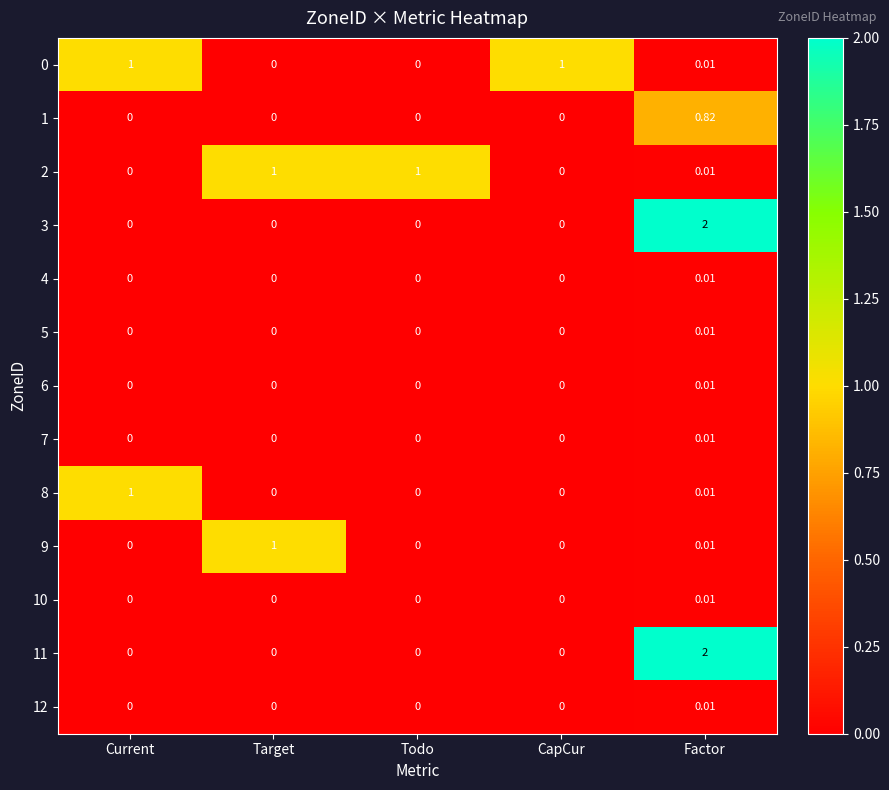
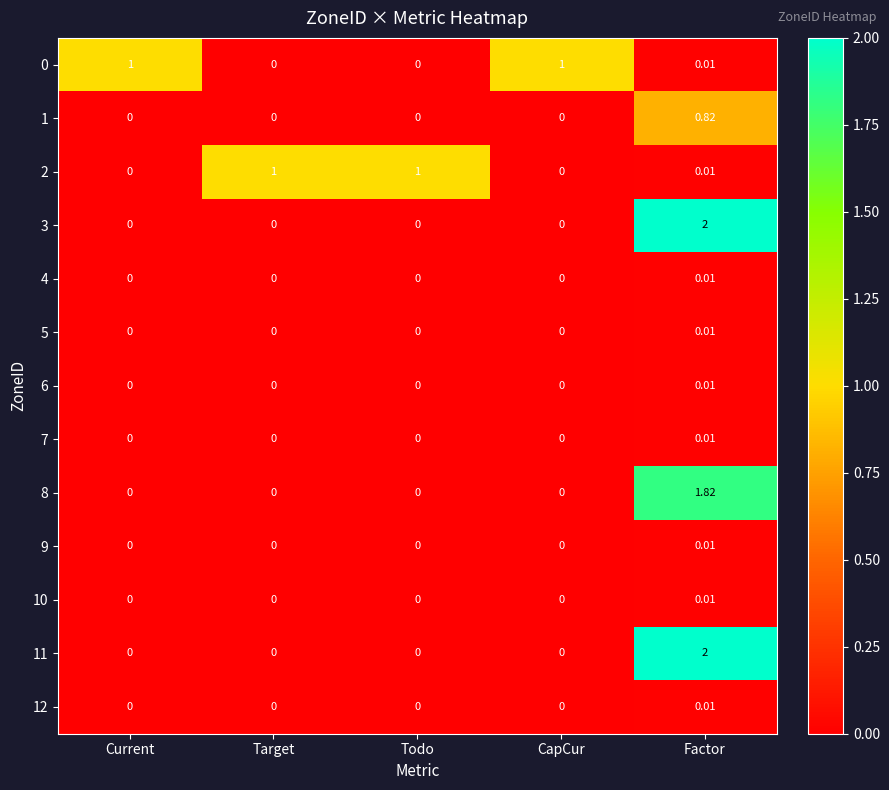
  {
    "0": {
      "Current": 1,
      "Target": 0,
      "Todo": 0,
      "CapCur": 1,
      "Factor": 0.01
    },
    "1": {
      "Current": 0,
      "Target": 0,
      "Todo": 0,
      "CapCur": 0,
      "Factor": 0.82
    },
    "2": {
      "Current": 0,
      "Target": 1,
      "Todo": 1,
      "CapCur": 0,
      "Factor": 0.01
    },
    "3": {
      "Current": 0,
      "Target": 0,
      "Todo": 0,
      "CapCur": 0,
      "Factor": 2
    },
    "4": {
      "Current": 0,
      "Target": 0,
      "Todo": 0,
      "CapCur": 0,
      "Factor": 0.01
    },
    "5": {
      "Current": 0,
      "Target": 0,
      "Todo": 0,
      "CapCur": 0,
      "Factor": 0.01
    },
    "6": {
      "Current": 0,
      "Target": 0,
      "Todo": 0,
      "CapCur": 0,
      "Factor": 0.01
    },
    "7": {
      "Current": 0,
      "Target": 0,
      "Todo": 0,
      "CapCur": 0,
      "Factor": 0.01
    },
    "8": {
-     "Current": 1,
+     "Current": 0,
      "Target": 0,
      "Todo": 0,
      "CapCur": 0,
-     "Factor": 0.01
+     "Factor": 1.82
    },
    "9": {
      "Current": 0,
-     "Target": 1,
+     "Target": 0,
      "Todo": 0,
      "CapCur": 0,
      "Factor": 0.01
    },
    "10": {
      "Current": 0,
      "Target": 0,
      "Todo": 0,
      "CapCur": 0,
      "Factor": 0.01
    },
    "11": {
      "Current": 0,
      "Target": 0,
      "Todo": 0,
      "CapCur": 0,
      "Factor": 2
    },
    "12": {
      "Current": 0,
      "Target": 0,
      "Todo": 0,
      "CapCur": 0,
      "Factor": 0.01
    }
  }
